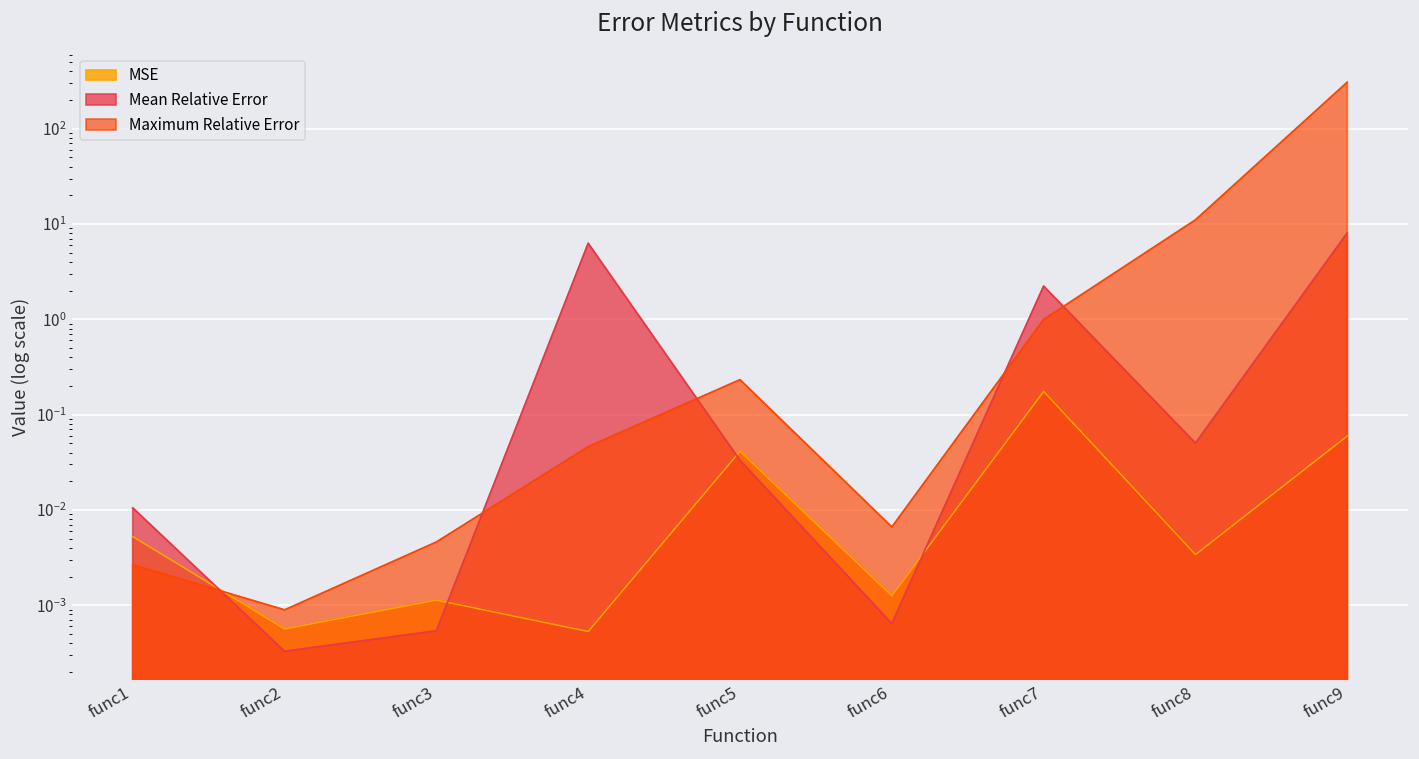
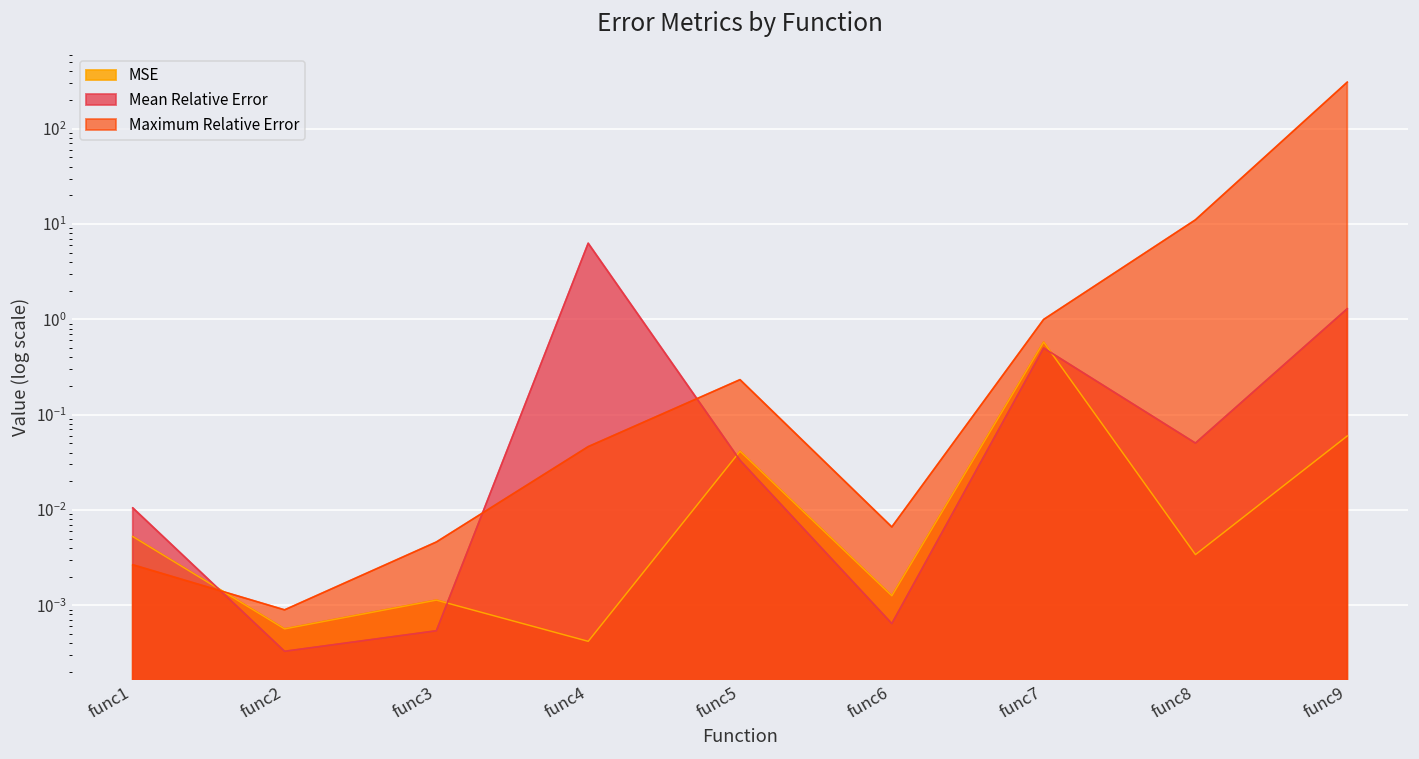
  {
    "MSE": {
      "func1": 0.005,
      "func2": 0.0006,
      "func3": 0.0011,
-     "func4": 0.0005,
+     "func4": 0.0004,
      "func5": 0.04,
      "func6": 0.0013,
-     "func7": 0.18,
+     "func7": 0.6,
      "func8": 0.0034,
      "func9": 0.06
    },
    "Mean Relative Error": {
      "func1": 0.011,
      "func2": 0.00033,
      "func3": 0.0005,
      "func4": 6,
      "func5": 0.033,
      "func6": 0.0006,
-     "func7": 2.2,
+     "func7": 0.5,
      "func8": 0.05,
-     "func9": 8
+     "func9": 1.3
    },
    "Maximum Relative Error": {
      "func1": 0.0027,
      "func2": 0.0009,
      "func3": 0.005,
      "func4": 0.05,
      "func5": 0.23,
      "func6": 0.007,
      "func7": 1.0,
      "func8": 11,
      "func9": 310
    }
  }
